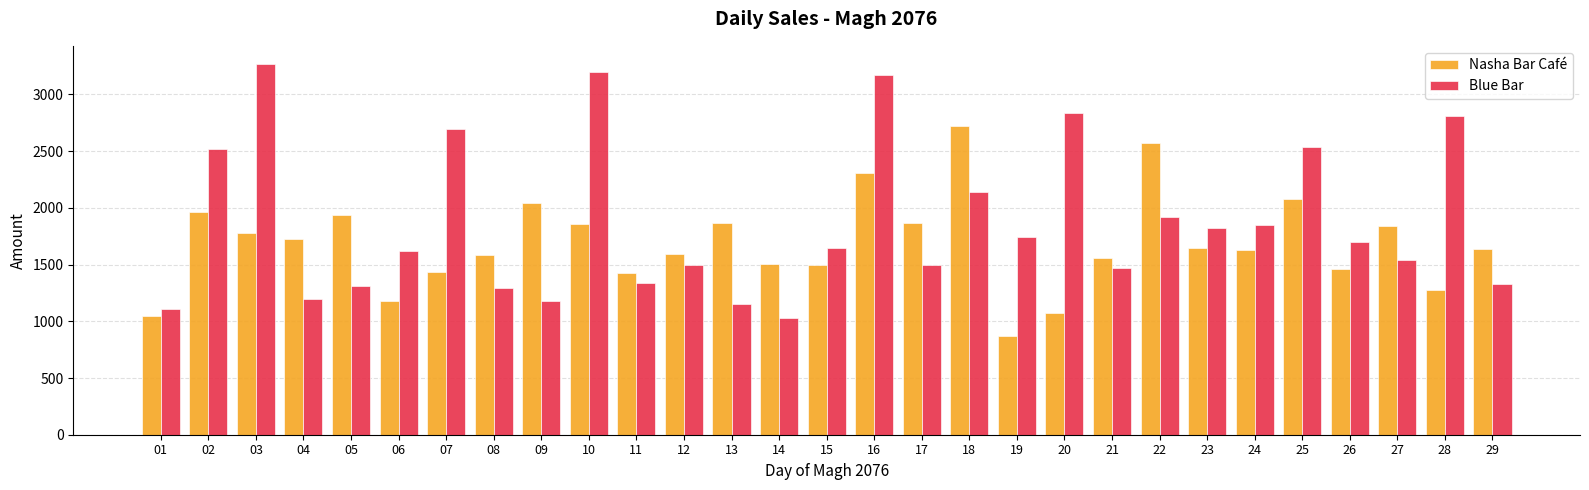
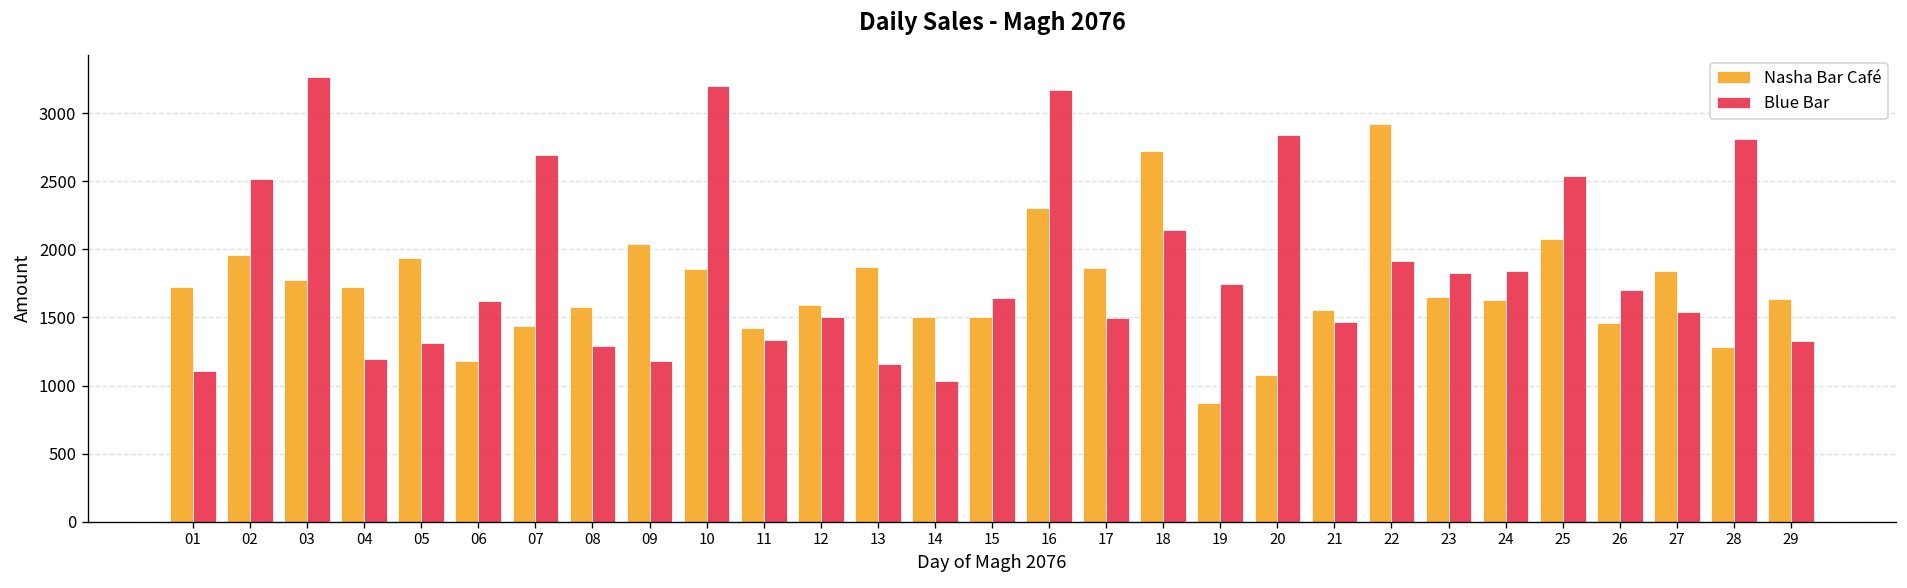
  {
    "Nasha Bar Café": {
-     "01": 1050,
+     "01": 1730,
      "02": 1960,
      "03": 1780,
      "04": 1730,
      "05": 1940,
      "06": 1180,
      "07": 1440,
      "08": 1580,
      "09": 2040,
      "10": 1860,
      "11": 1420,
      "12": 1600,
      "13": 1870,
      "14": 1510,
      "15": 1500,
      "16": 2310,
      "17": 1870,
      "18": 2720,
      "19": 870,
      "20": 1080,
      "21": 1560,
-     "22": 2570,
+     "22": 2920,
      "23": 1650,
      "24": 1630,
      "25": 2080,
      "26": 1460,
      "27": 1840,
      "28": 1280,
      "29": 1640
    },
    "Blue Bar": {
      "01": 1110,
      "02": 2520,
      "03": 3270,
      "04": 1200,
      "05": 1320,
      "06": 1620,
      "07": 2700,
      "08": 1290,
      "09": 1180,
      "10": 3200,
      "11": 1340,
      "12": 1500,
      "13": 1160,
      "14": 1030,
      "15": 1650,
      "16": 3170,
      "17": 1500,
      "18": 2140,
      "19": 1750,
      "20": 2840,
      "21": 1470,
      "22": 1920,
      "23": 1830,
      "24": 1850,
      "25": 2540,
      "26": 1700,
      "27": 1540,
      "28": 2810,
      "29": 1330
    }
  }
